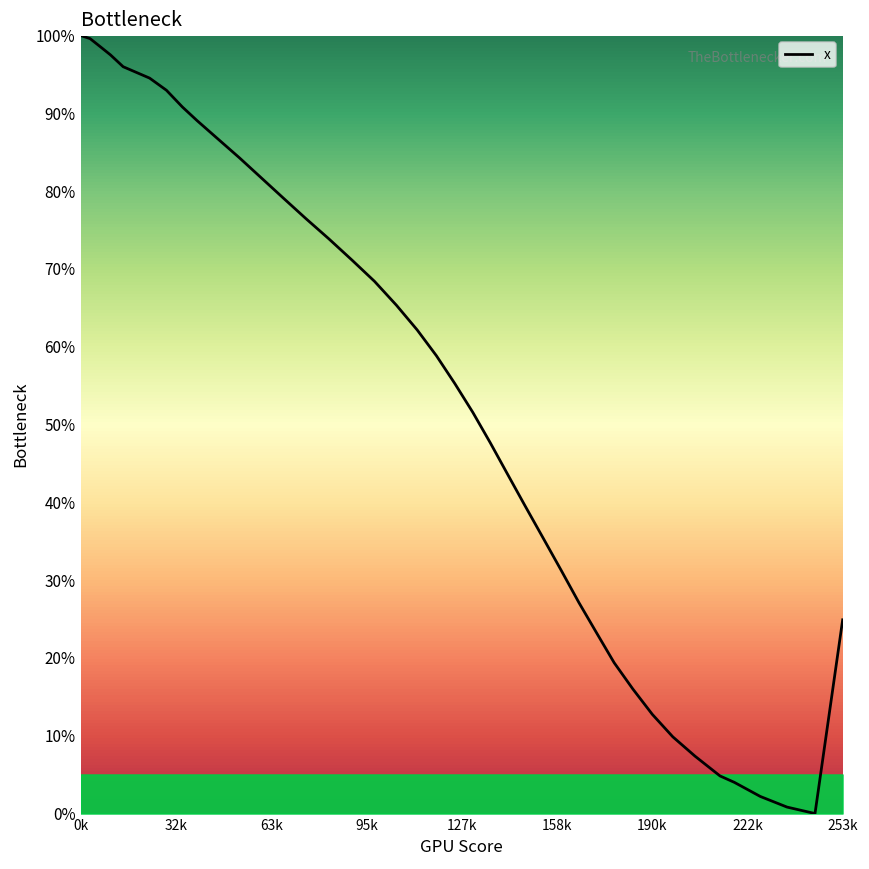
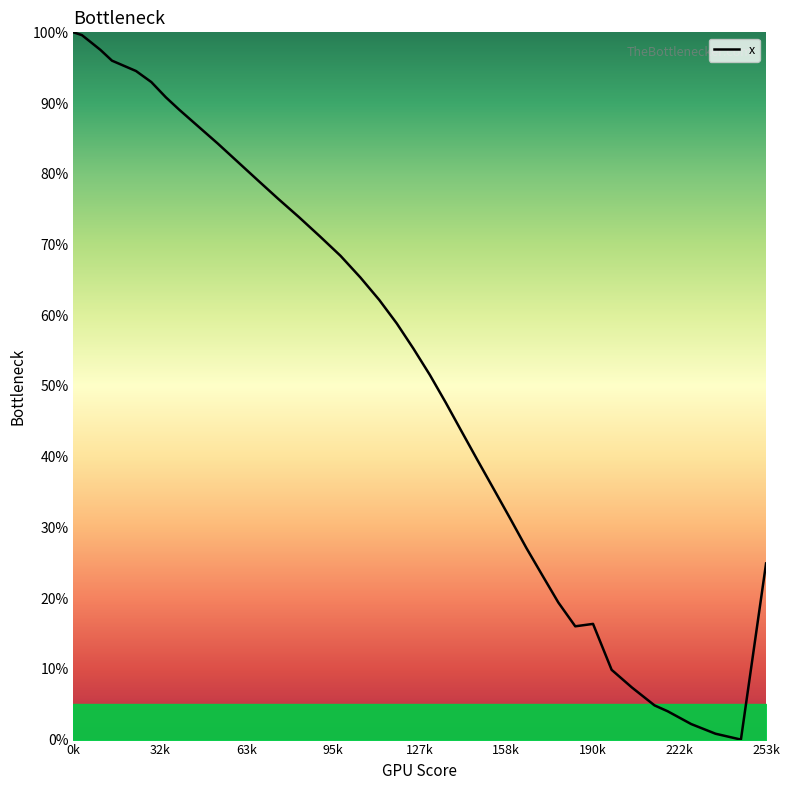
  {
    "x": {
      "0k": "100%",
-     "190k": "13%",
+     "190k": "16%",
      "253k": "25%"
    }
  }
